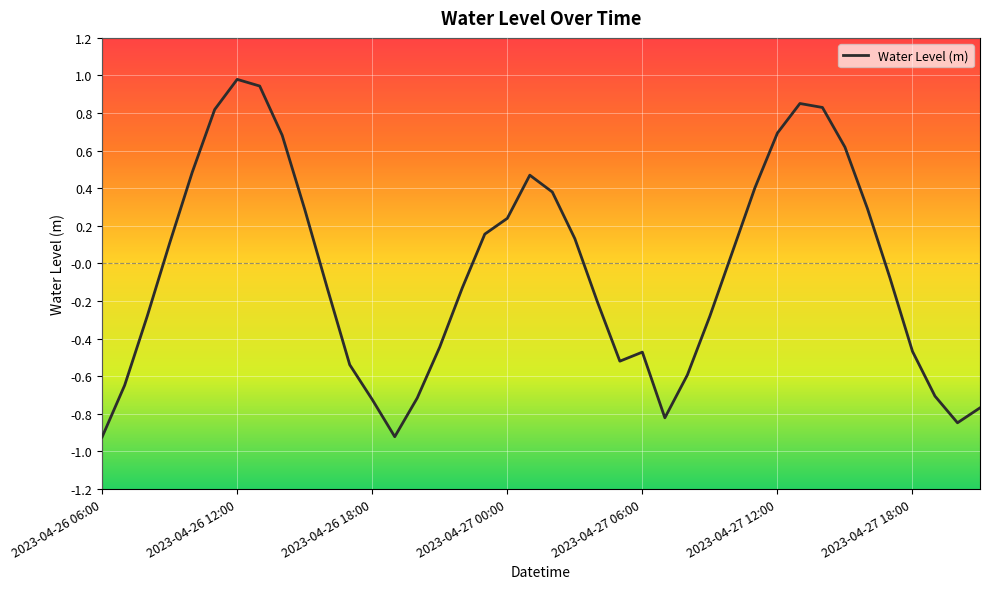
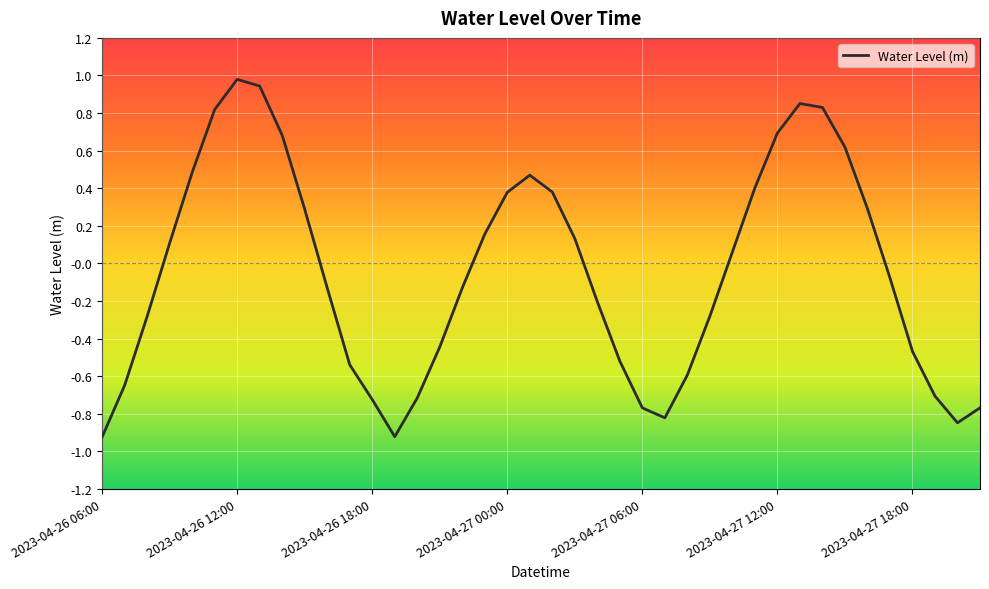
  {
    "2023-04-26 06:00": -0.92,
    "2023-04-26 12:00": 0.98,
    "2023-04-26 18:00": -0.72,
-   "2023-04-27 00:00": 0.24,
-   "2023-04-27 06:00": -0.47,
+   "2023-04-27 00:00": 0.38,
+   "2023-04-27 06:00": -0.77,
    "2023-04-27 12:00": 0.69,
    "2023-04-27 18:00": -0.47
  }
